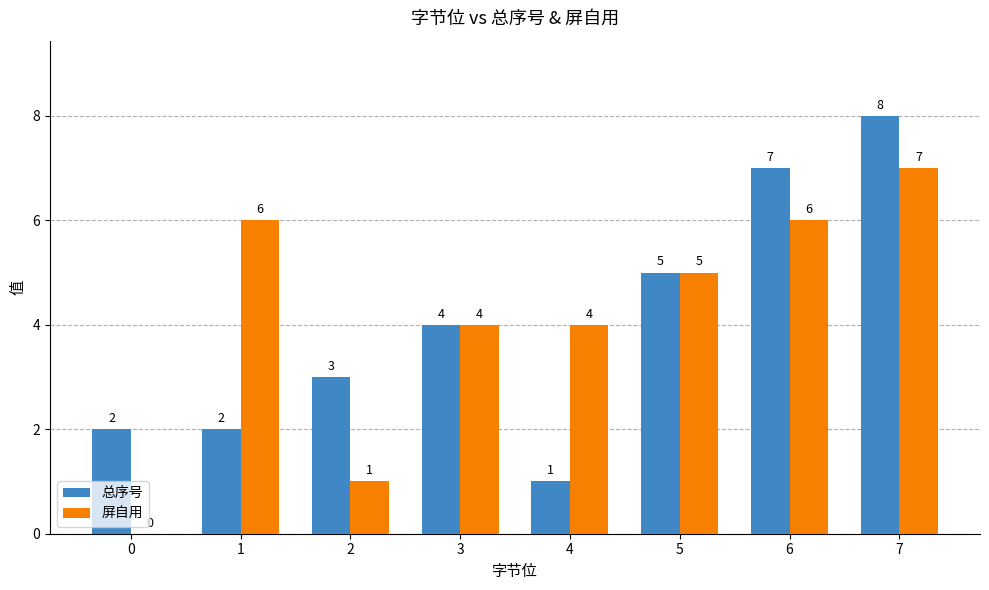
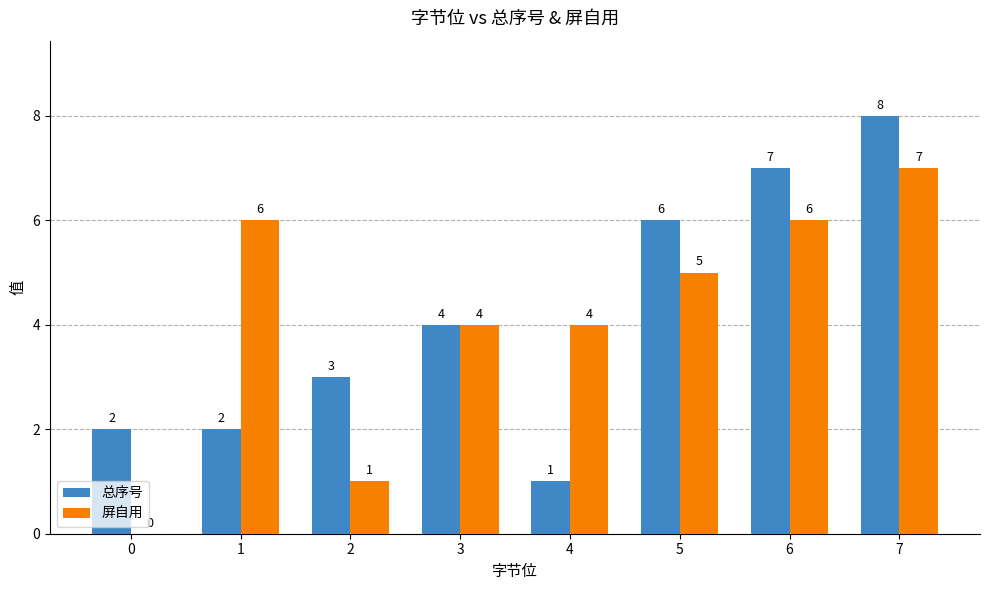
  {
    "总序号": {
      "0": 2,
      "1": 2,
      "2": 3,
      "3": 4,
      "4": 1,
-     "5": 5,
+     "5": 6,
      "6": 7,
      "7": 8
    },
    "屏自用": {
      "1": 6,
      "2": 1,
      "3": 4,
      "4": 4,
      "5": 5,
      "6": 6,
      "7": 7
    }
  }
